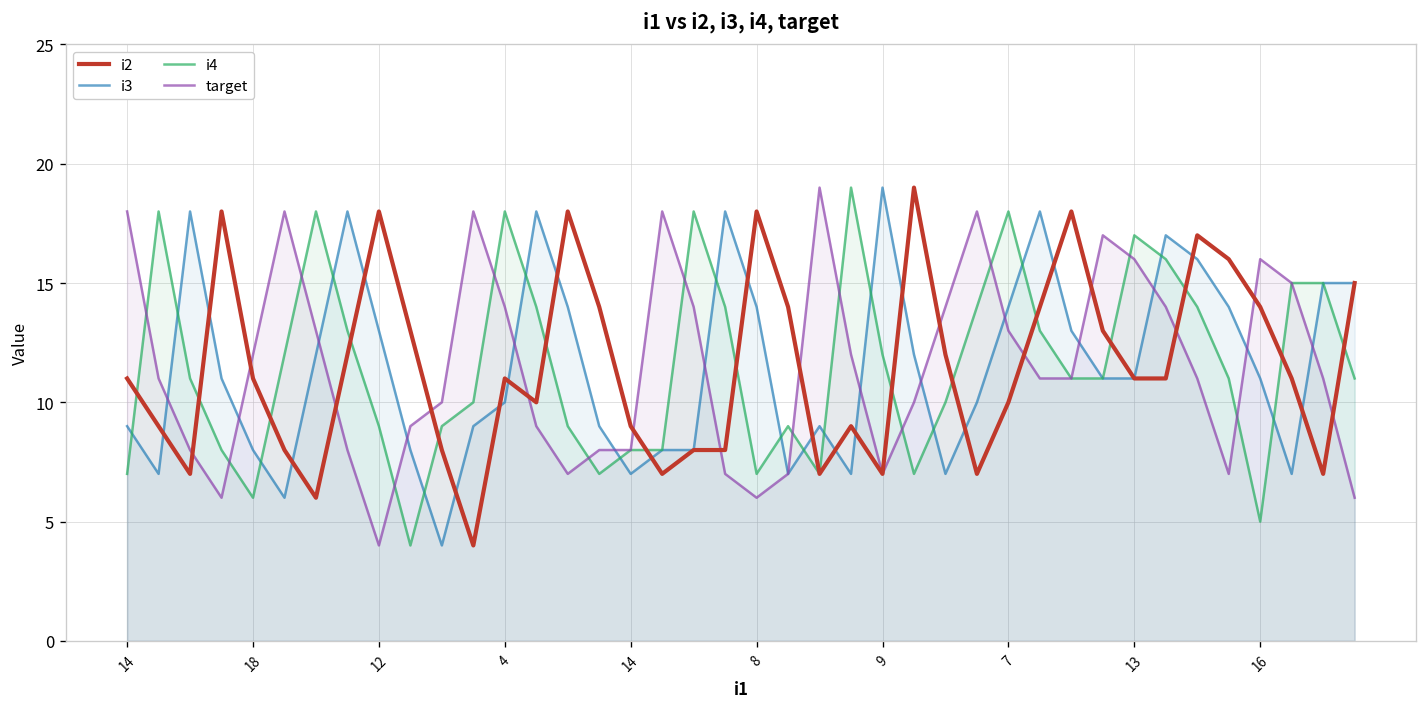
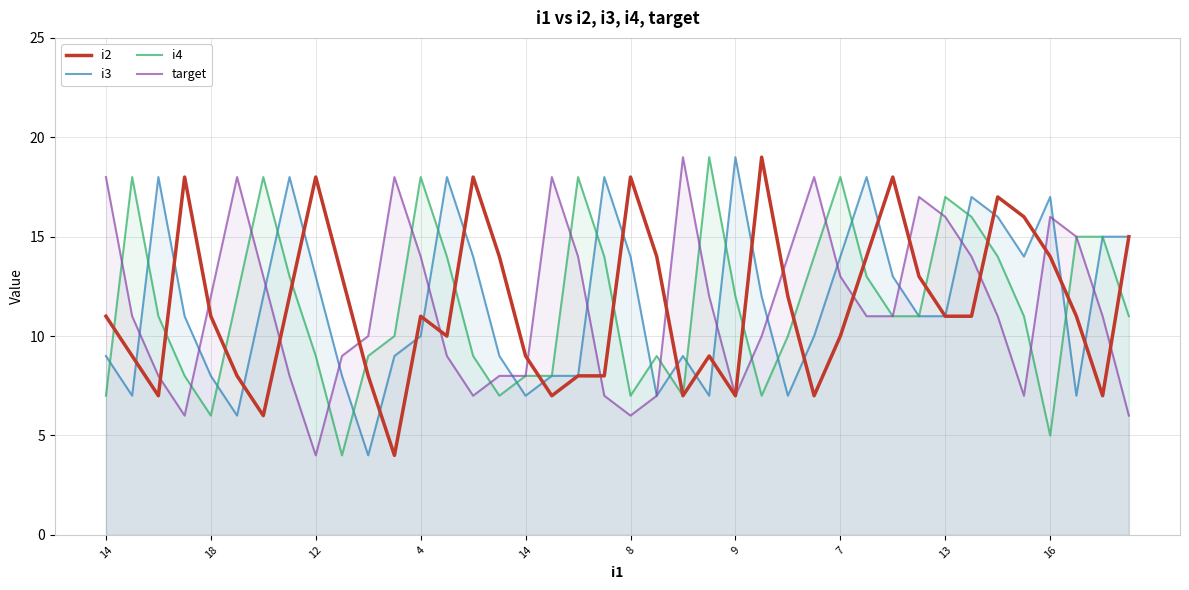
  {
    "i2": {
      "12": 18,
      "4": 11,
      "8": 18,
      "16": 14
    },
    "i3": {
      "12": 13,
      "4": 10,
      "8": 14,
-     "16": 11
+     "16": 17
    },
    "i4": {
      "12": 9,
      "4": 18,
      "8": 7,
      "16": 5
    },
    "target": {
      "12": 4,
      "4": 14,
      "8": 6,
      "16": 16
    }
  }
